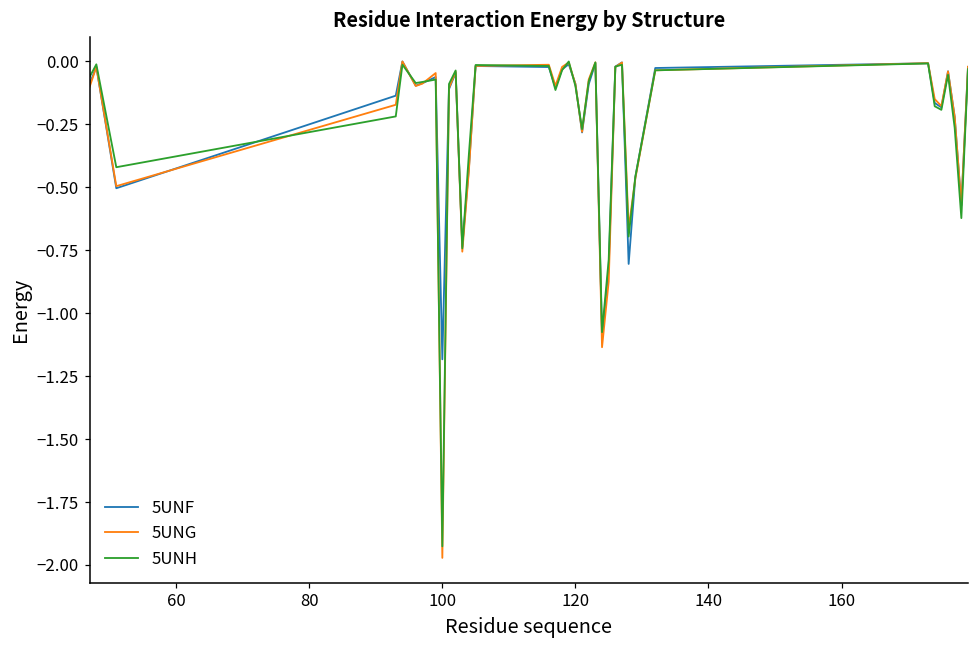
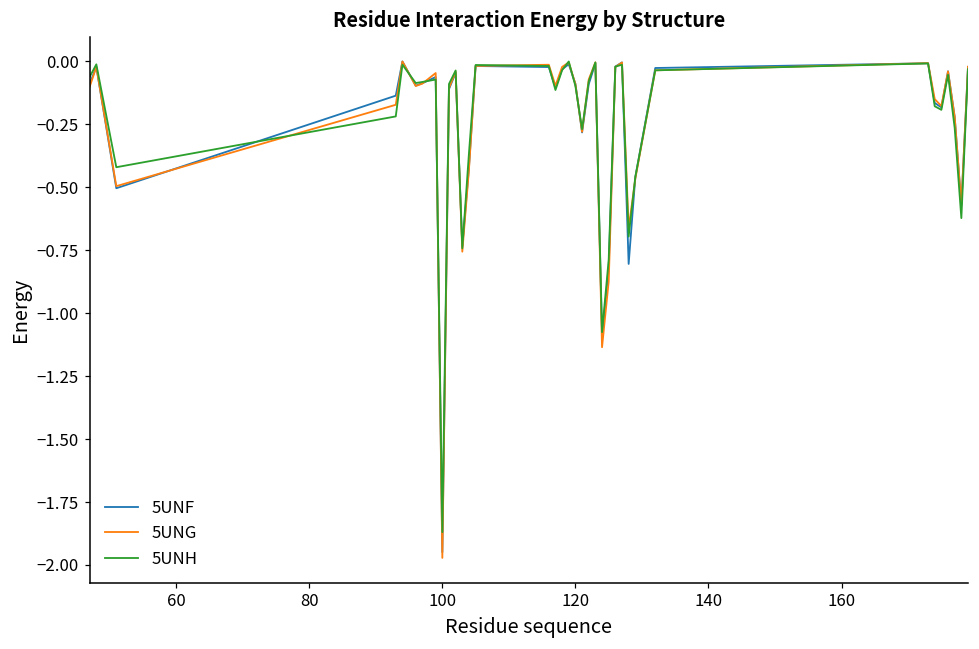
  {
    "5UNF": {
-     "100": -1.18
+     "100": -1.95
    },
    "5UNG": {
      "100": -1.97
    },
    "5UNH": {
-     "100": -1.93
+     "100": -1.87
    }
  }
